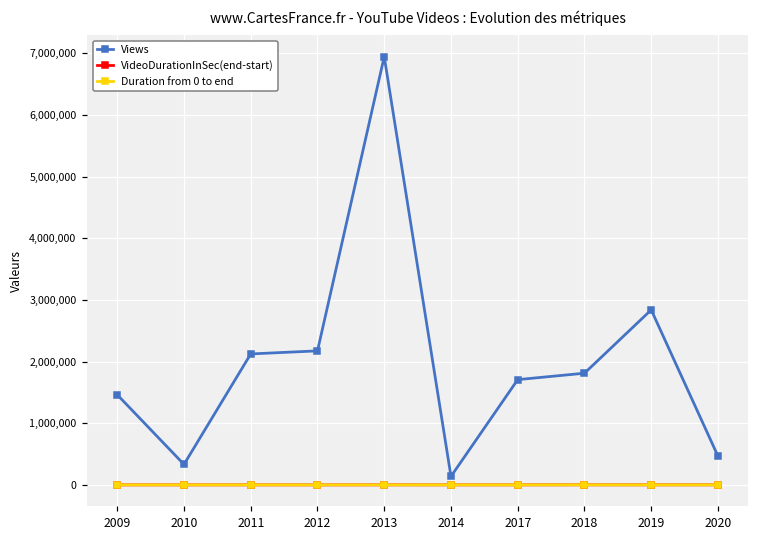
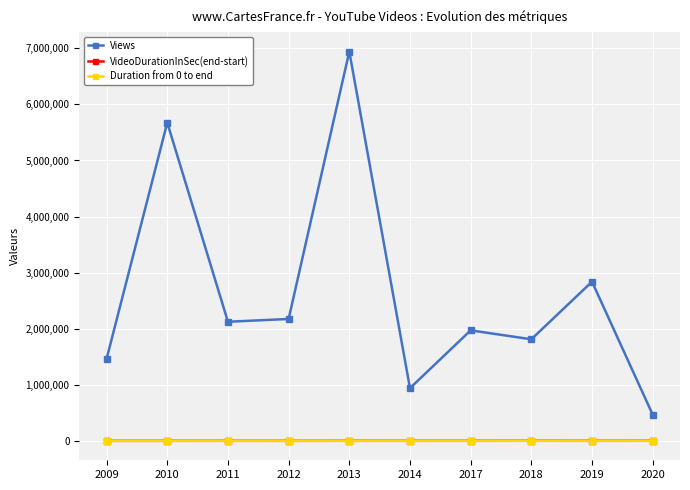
  {
    "Views": {
      "2009": "1,500,000",
-     "2010": "300,000",
+     "2010": "5,700,000",
      "2011": "2,100,000",
      "2012": "2,200,000",
      "2013": "6,900,000",
-     "2014": "100,000",
-     "2017": "1,700,000",
+     "2014": "900,000",
+     "2017": "2,000,000",
      "2018": "1,800,000",
      "2019": "2,800,000",
      "2020": "500,000"
    },
    "Duration from 0 to end": {
      "2009": "0",
      "2010": "0",
      "2011": "0",
      "2012": "0",
      "2013": "0",
      "2014": "0",
      "2017": "0",
      "2018": "0",
      "2019": "0",
      "2020": "0"
    }
  }
